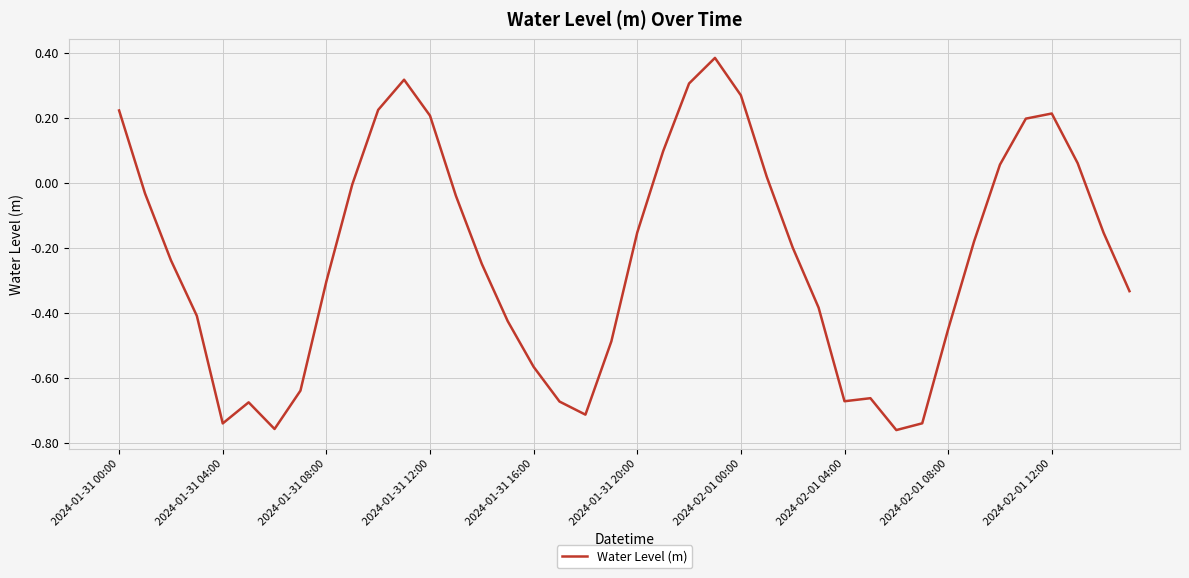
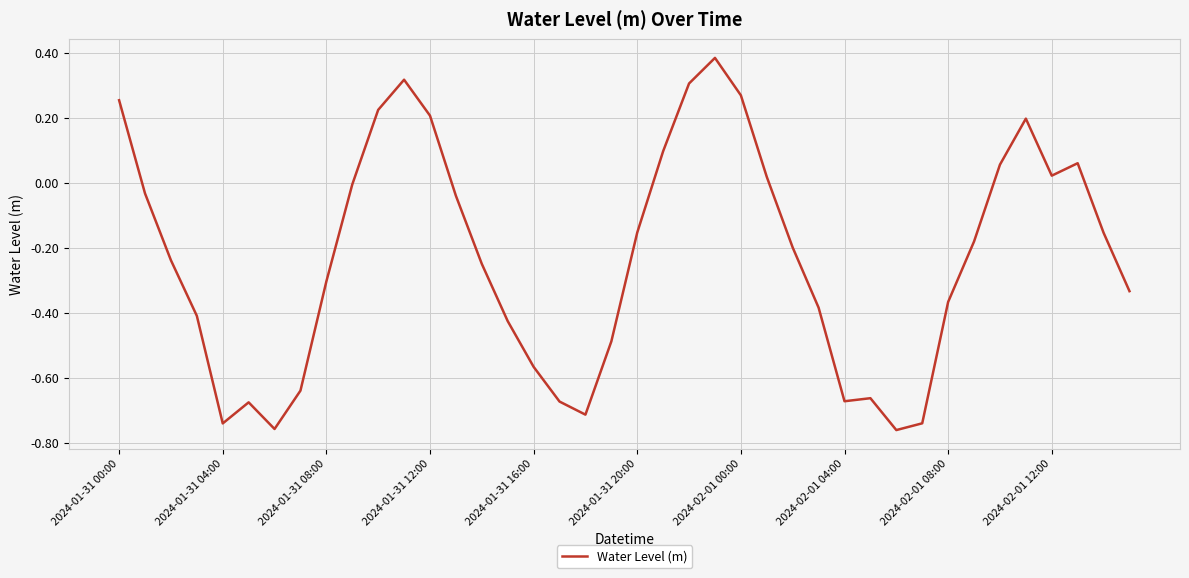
  {
-   "2024-01-31 00:00": 0.22,
+   "2024-01-31 00:00": 0.25,
    "2024-01-31 04:00": -0.74,
    "2024-01-31 08:00": -0.30,
    "2024-01-31 12:00": 0.21,
    "2024-01-31 16:00": -0.57,
    "2024-01-31 20:00": -0.15,
    "2024-02-01 00:00": 0.27,
    "2024-02-01 04:00": -0.67,
-   "2024-02-01 08:00": -0.45,
-   "2024-02-01 12:00": 0.21
+   "2024-02-01 08:00": -0.37,
+   "2024-02-01 12:00": 0.02
  }
